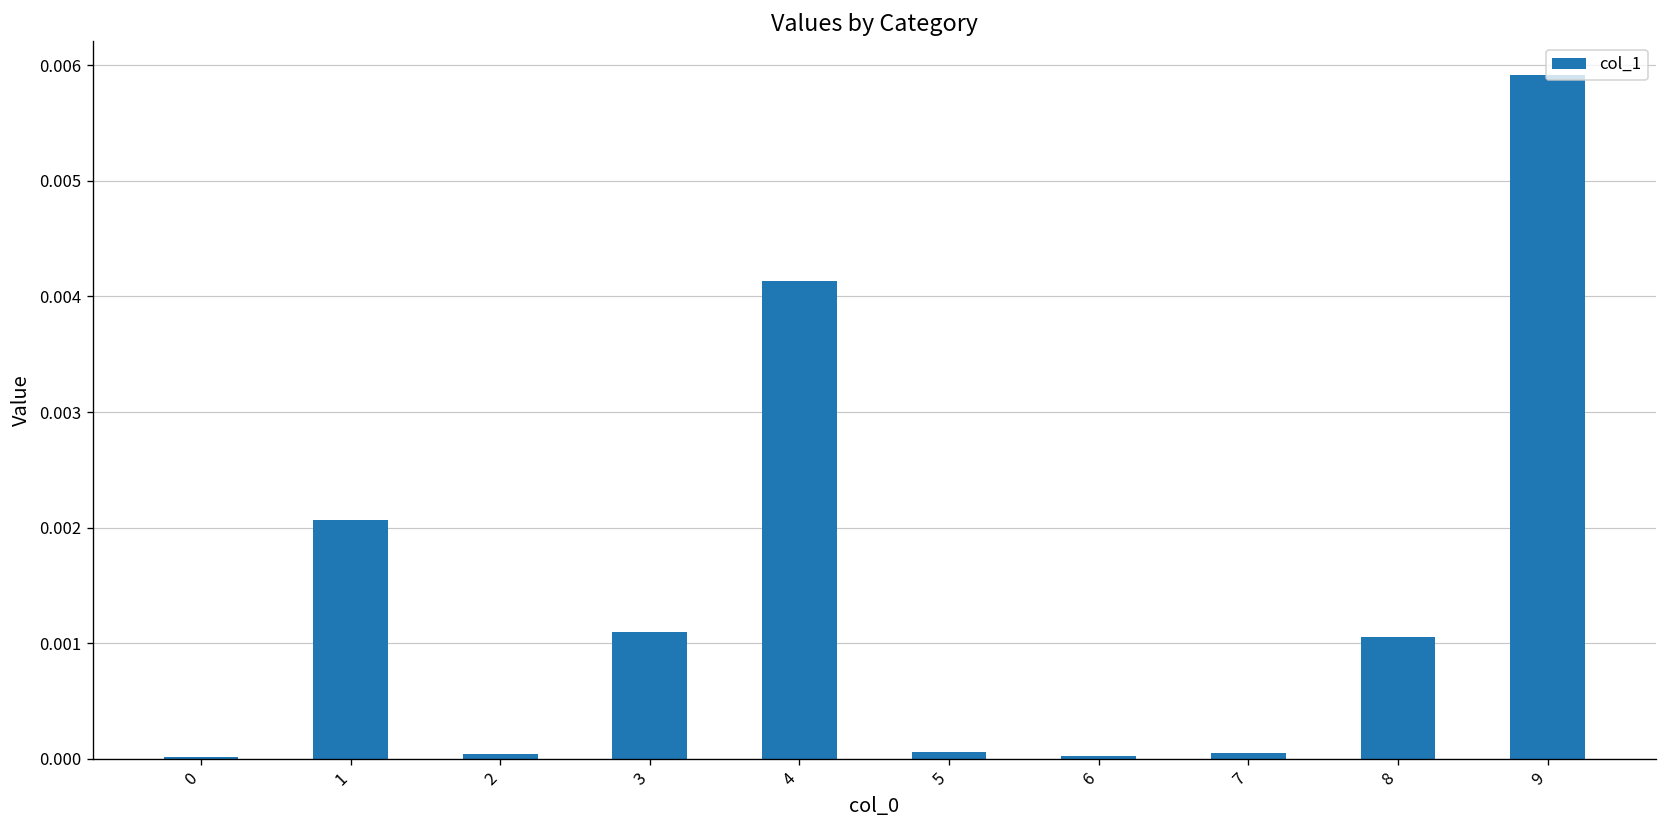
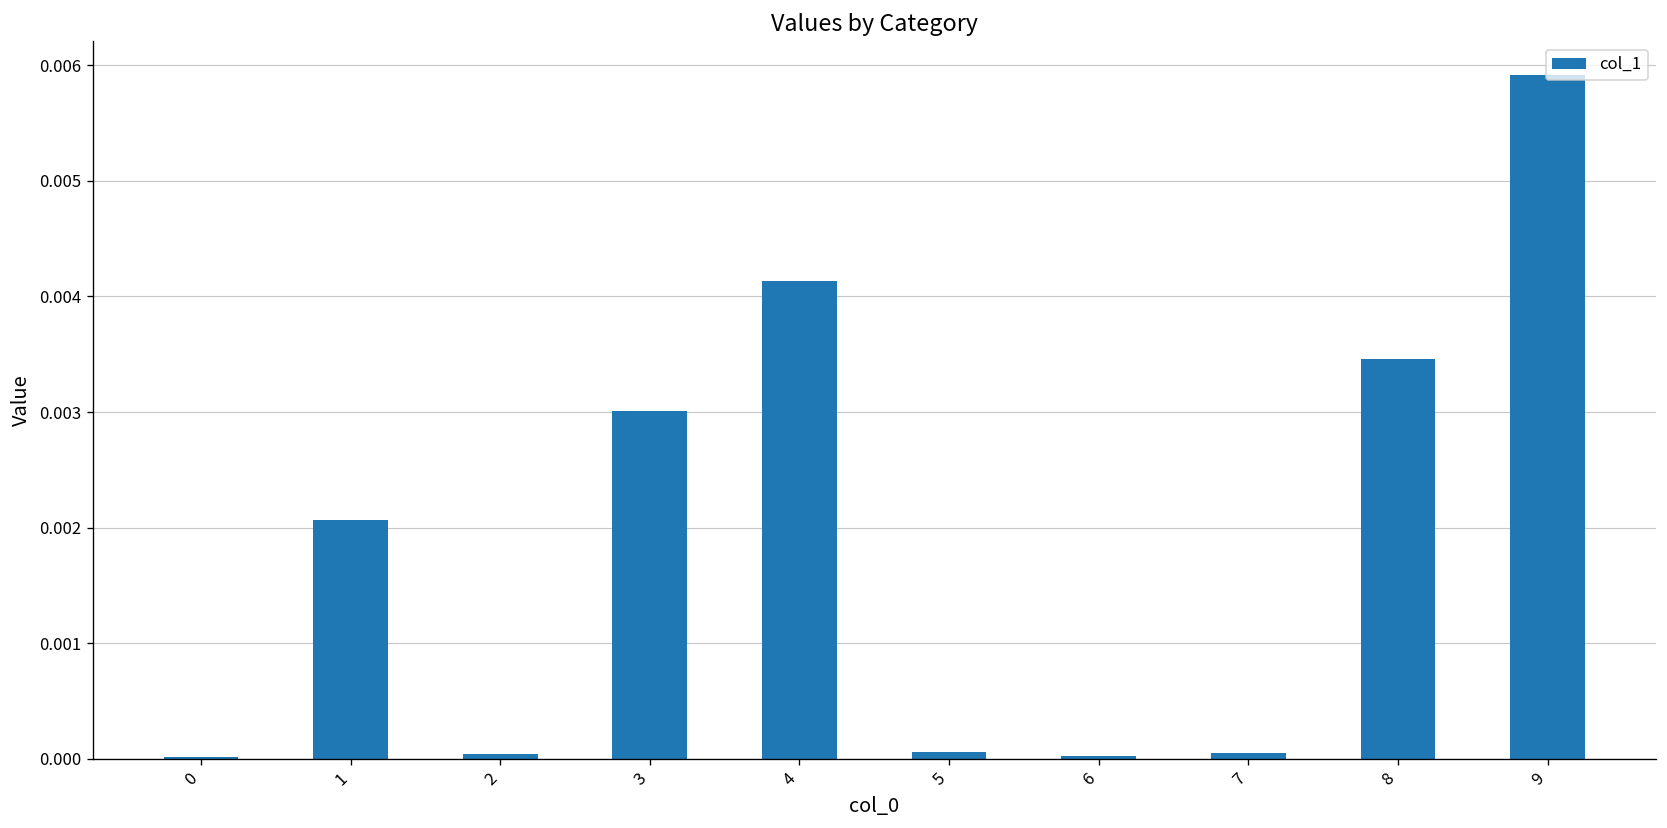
  {
    "1": 0.0021,
    "2": 0.0000,
-   "3": 0.0011,
+   "3": 0.0030,
    "4": 0.0041,
    "5": 0.0001,
    "6": 0.0000,
    "7": 0.0001,
-   "8": 0.0011
+   "8": 0.0035
  }
